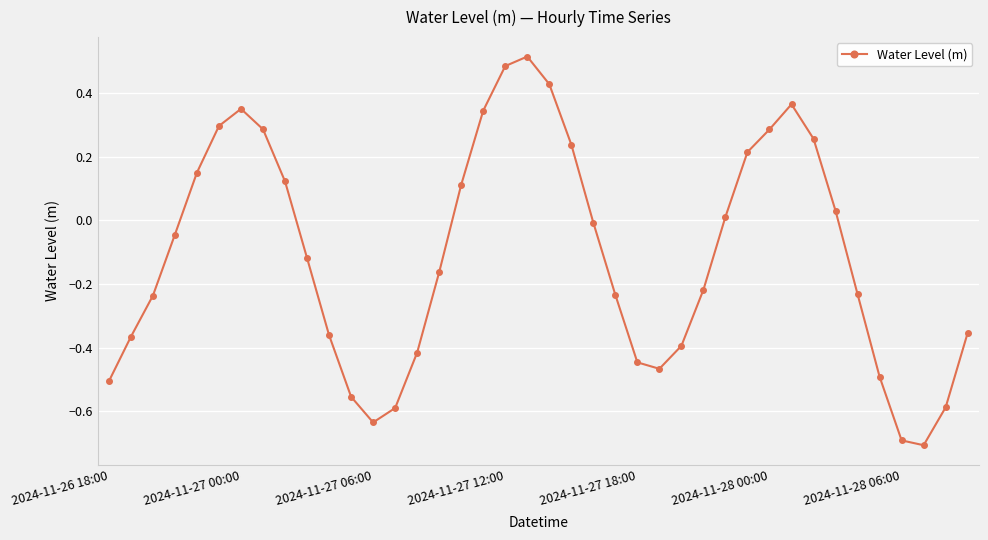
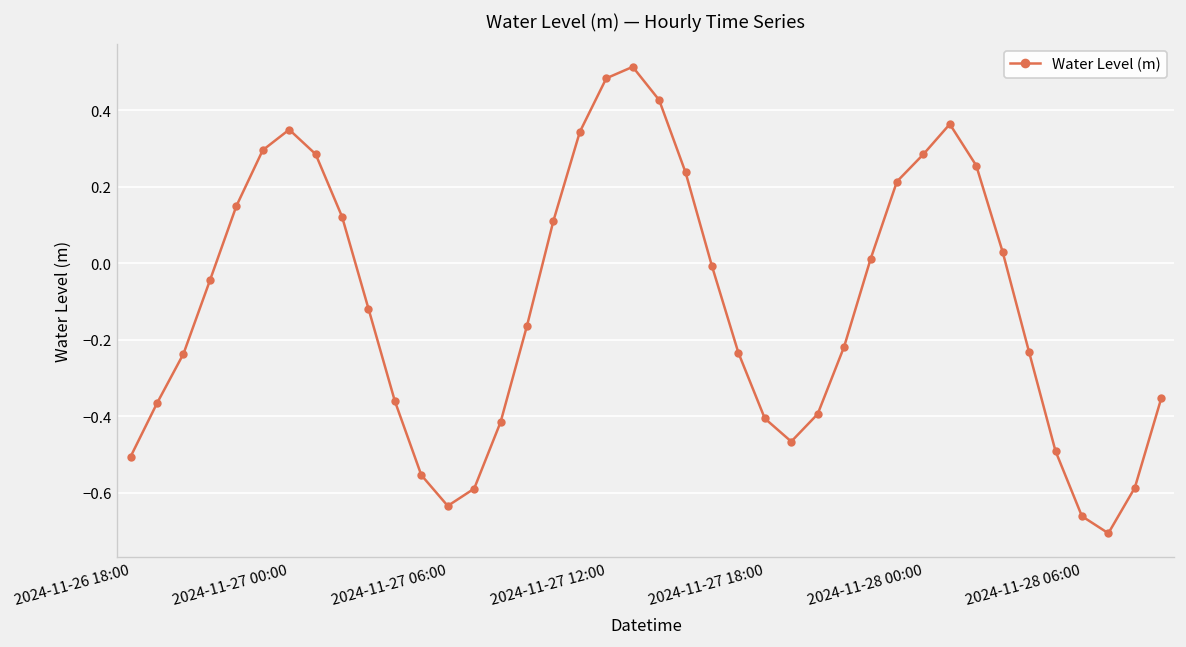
  {
    "2024-11-26 18:00": -0.51,
    "2024-11-27 00:00": 0.35,
    "2024-11-27 06:00": -0.63,
    "2024-11-27 12:00": 0.48,
-   "2024-11-27 18:00": -0.45,
+   "2024-11-27 18:00": -0.41,
    "2024-11-28 00:00": 0.29,
-   "2024-11-28 06:00": -0.69
+   "2024-11-28 06:00": -0.66
  }
